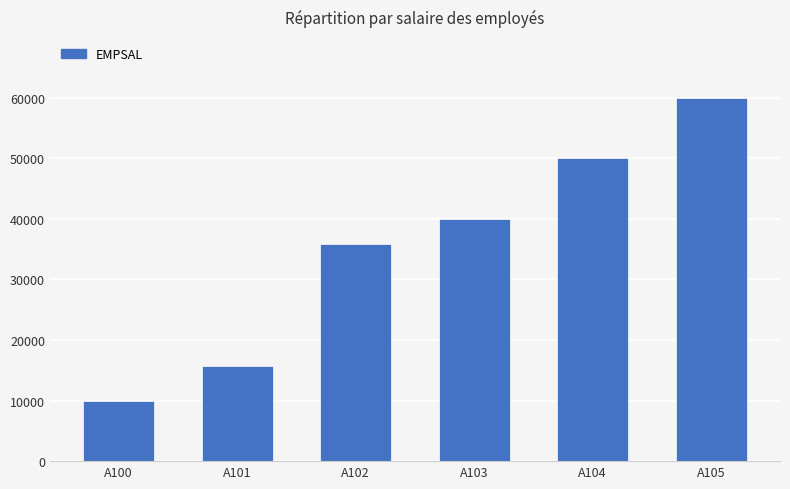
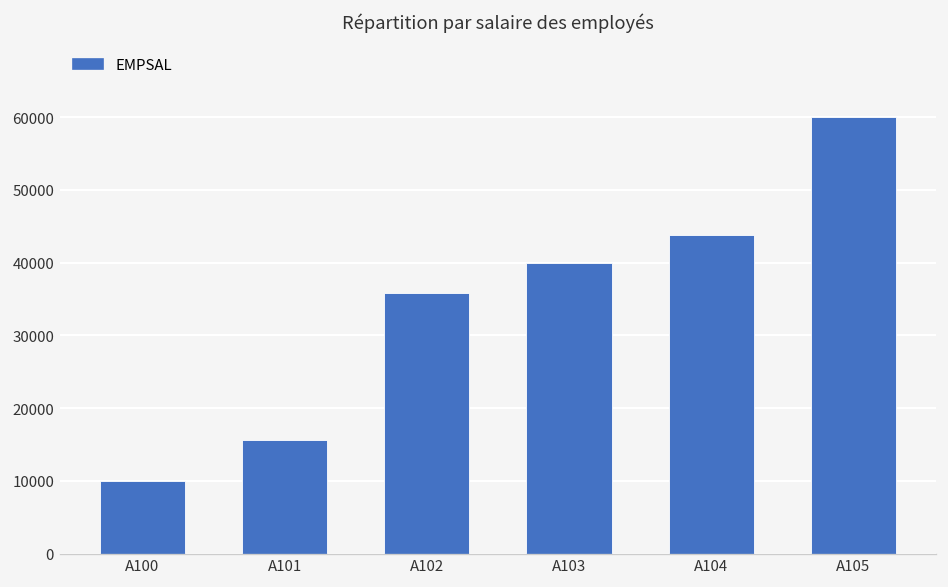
  {
    "A100": 10000,
    "A101": 16000,
    "A102": 36000,
    "A103": 40000,
-   "A104": 50000,
+   "A104": 44000,
    "A105": 60000
  }
